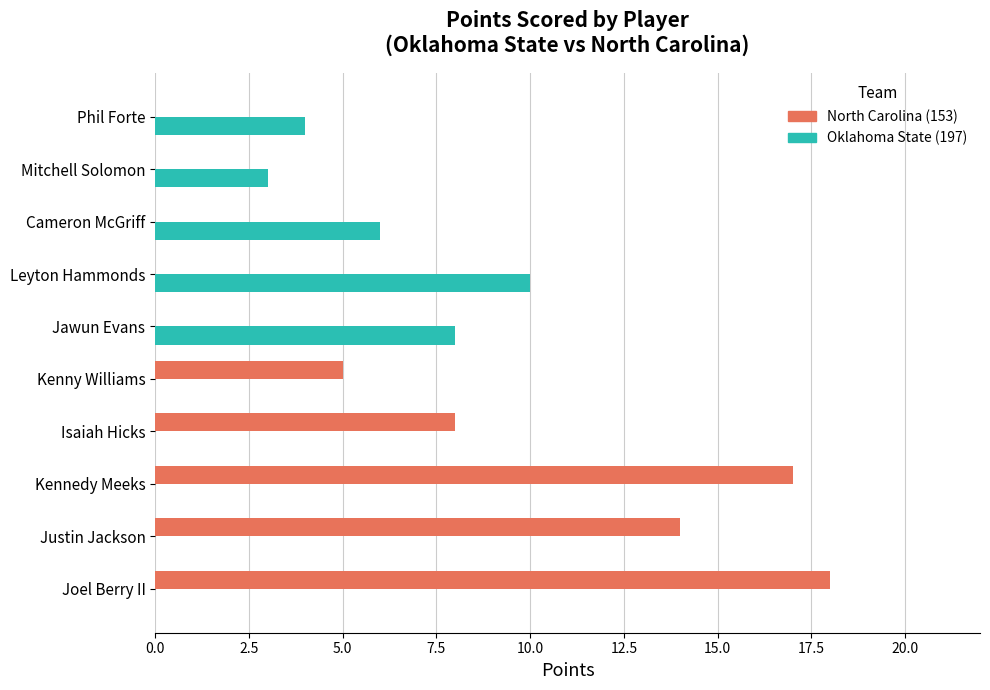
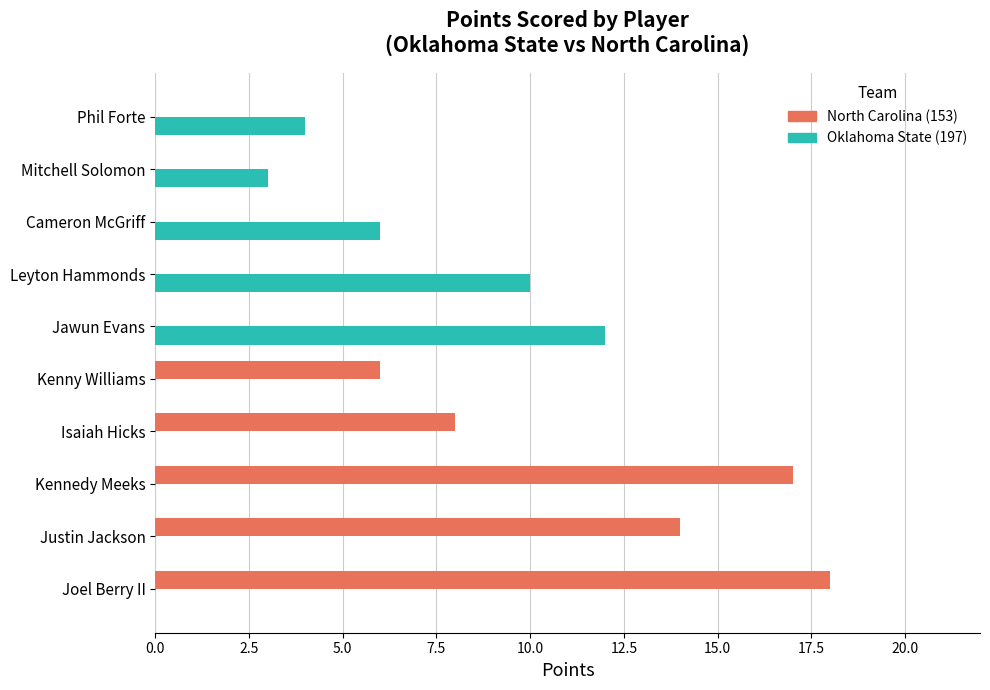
  {
    "North Carolina (153)": {
      "Phil Forte": 0,
      "Mitchell Solomon": 0,
      "Cameron McGriff": 0,
      "Leyton Hammonds": 0,
      "Jawun Evans": 0,
-     "Kenny Williams": 5,
+     "Kenny Williams": 6,
      "Isaiah Hicks": 8,
      "Kennedy Meeks": 17,
      "Justin Jackson": 14,
      "Joel Berry II": 18
    },
    "Oklahoma State (197)": {
      "Phil Forte": 4,
      "Mitchell Solomon": 3,
      "Cameron McGriff": 6,
      "Leyton Hammonds": 10,
-     "Jawun Evans": 8,
+     "Jawun Evans": 12,
      "Kenny Williams": 0,
      "Isaiah Hicks": 0,
      "Kennedy Meeks": 0,
      "Justin Jackson": 0,
      "Joel Berry II": 0
    }
  }
